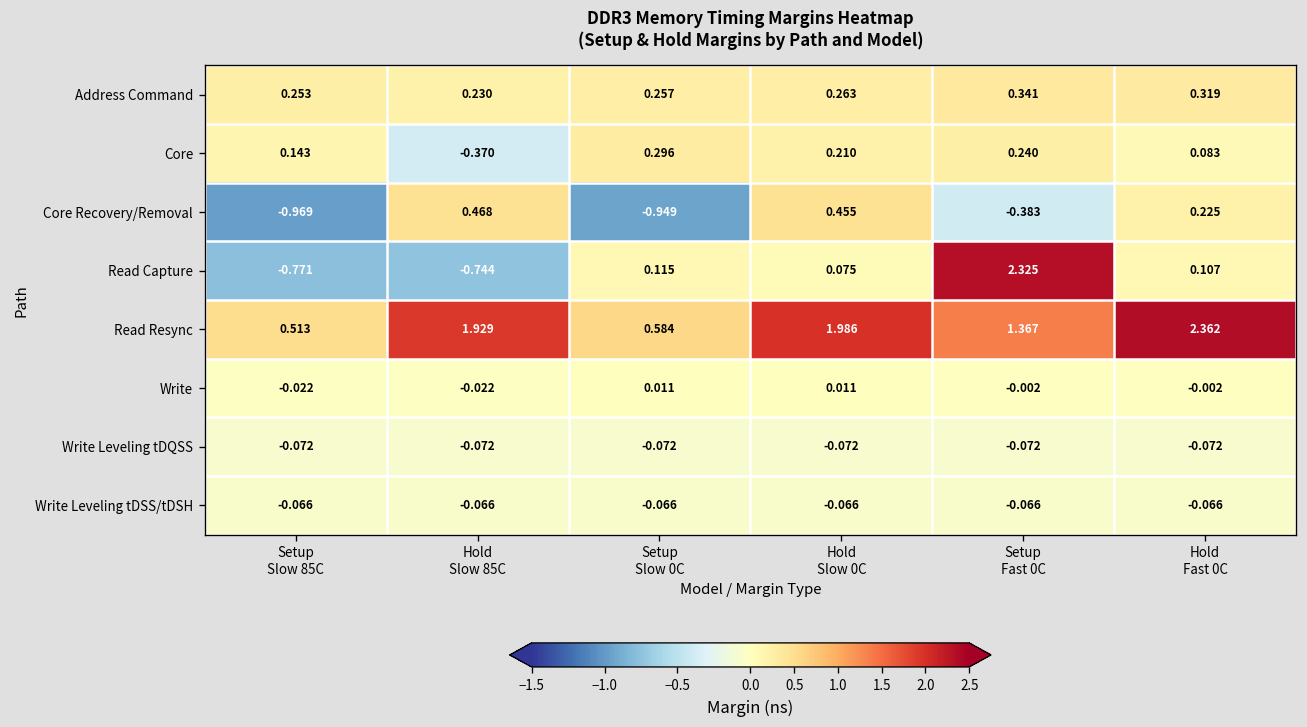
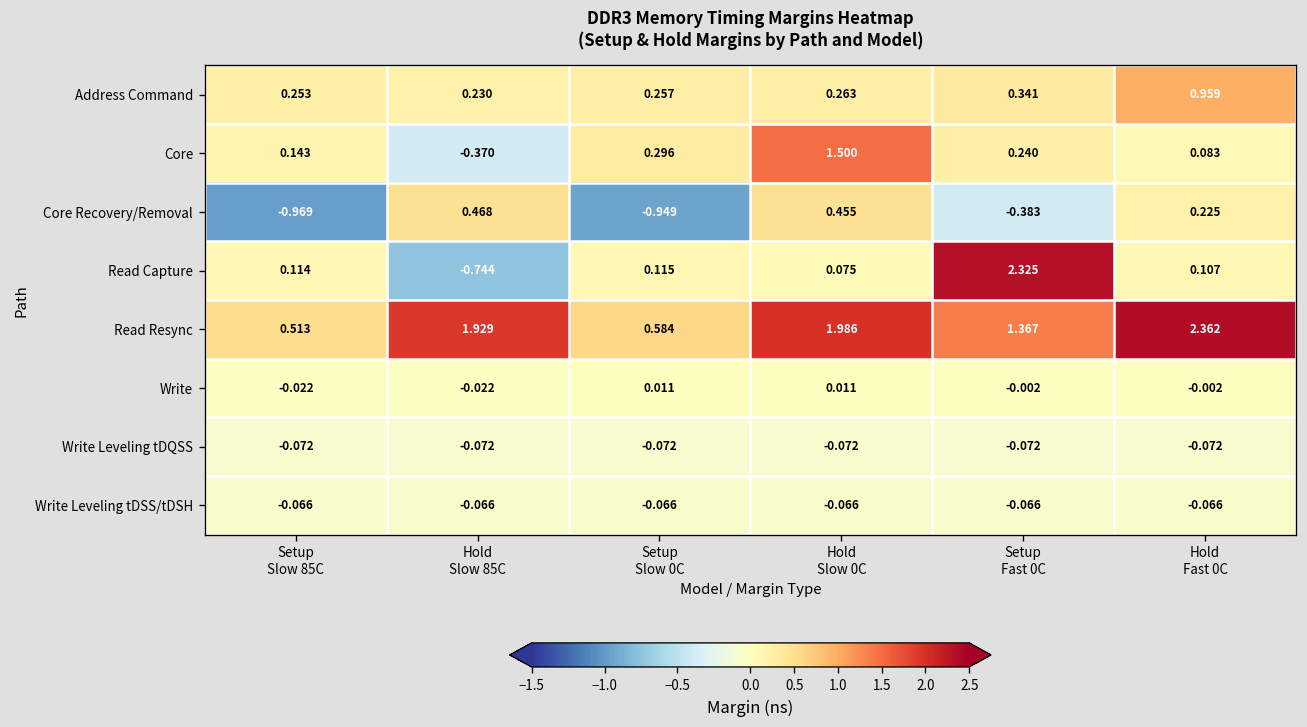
  {
    "Address Command": {
      "Setup Slow 85C": 0.253,
      "Hold Slow 85C": 0.230,
      "Setup Slow 0C": 0.257,
      "Hold Slow 0C": 0.263,
      "Setup Fast 0C": 0.341,
-     "Hold Fast 0C": 0.319
+     "Hold Fast 0C": 0.959
    },
    "Core": {
      "Setup Slow 85C": 0.143,
      "Hold Slow 85C": -0.370,
      "Setup Slow 0C": 0.296,
-     "Hold Slow 0C": 0.210,
+     "Hold Slow 0C": 1.500,
      "Setup Fast 0C": 0.240,
      "Hold Fast 0C": 0.083
    },
    "Core Recovery/Removal": {
      "Setup Slow 85C": -0.969,
      "Hold Slow 85C": 0.468,
      "Setup Slow 0C": -0.949,
      "Hold Slow 0C": 0.455,
      "Setup Fast 0C": -0.383,
      "Hold Fast 0C": 0.225
    },
    "Read Capture": {
-     "Setup Slow 85C": -0.771,
+     "Setup Slow 85C": 0.114,
      "Hold Slow 85C": -0.744,
      "Setup Slow 0C": 0.115,
      "Hold Slow 0C": 0.075,
      "Setup Fast 0C": 2.325,
      "Hold Fast 0C": 0.107
    },
    "Read Resync": {
      "Setup Slow 85C": 0.513,
      "Hold Slow 85C": 1.929,
      "Setup Slow 0C": 0.584,
      "Hold Slow 0C": 1.986,
      "Setup Fast 0C": 1.367,
      "Hold Fast 0C": 2.362
    },
    "Write": {
      "Setup Slow 85C": -0.022,
      "Hold Slow 85C": -0.022,
      "Setup Slow 0C": 0.011,
      "Hold Slow 0C": 0.011,
      "Setup Fast 0C": -0.002,
      "Hold Fast 0C": -0.002
    },
    "Write Leveling tDQSS": {
      "Setup Slow 85C": -0.072,
      "Hold Slow 85C": -0.072,
      "Setup Slow 0C": -0.072,
      "Hold Slow 0C": -0.072,
      "Setup Fast 0C": -0.072,
      "Hold Fast 0C": -0.072
    },
    "Write Leveling tDSS/tDSH": {
      "Setup Slow 85C": -0.066,
      "Hold Slow 85C": -0.066,
      "Setup Slow 0C": -0.066,
      "Hold Slow 0C": -0.066,
      "Setup Fast 0C": -0.066,
      "Hold Fast 0C": -0.066
    }
  }
